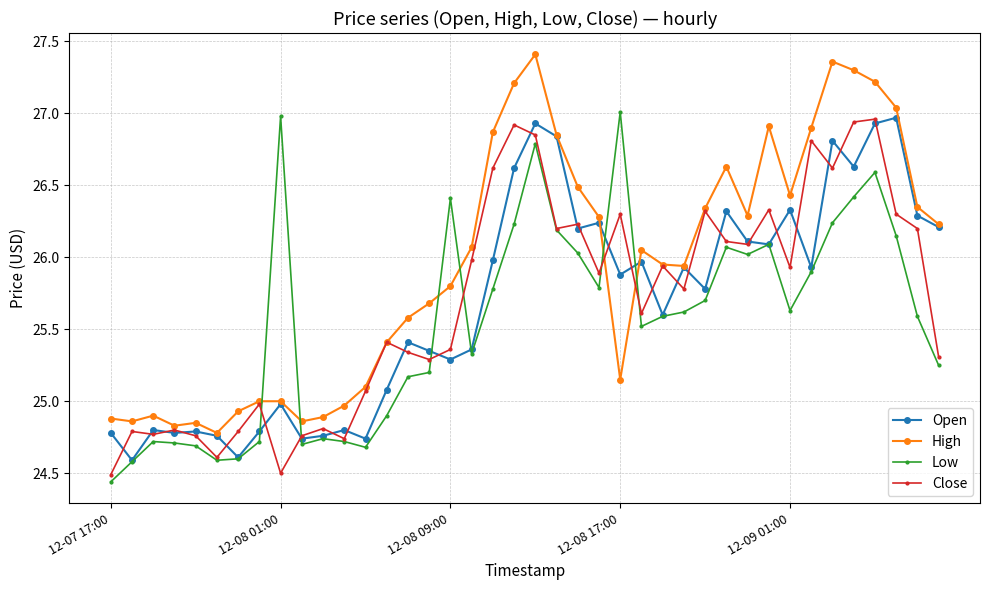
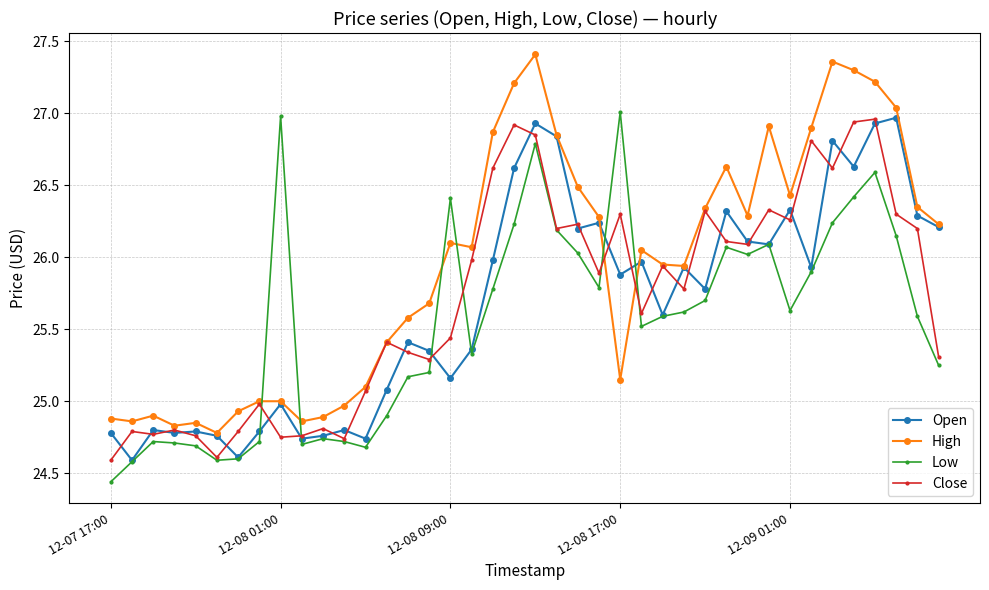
  {
    "Open": {
      "12-07 17:00": 24.78,
      "12-08 01:00": 24.98,
-     "12-08 09:00": 25.29,
+     "12-08 09:00": 25.16,
      "12-08 17:00": 25.88,
      "12-09 01:00": 26.33
    },
    "High": {
      "12-07 17:00": 24.88,
      "12-08 01:00": 25.0,
-     "12-08 09:00": 25.8,
+     "12-08 09:00": 26.1,
      "12-08 17:00": 25.15,
      "12-09 01:00": 26.43
    },
    "Low": {
      "12-07 17:00": 24.44,
      "12-08 01:00": 26.98,
      "12-08 09:00": 26.41,
      "12-08 17:00": 27.01,
      "12-09 01:00": 25.63
    },
    "Close": {
-     "12-07 17:00": 24.49,
-     "12-08 01:00": 24.50,
-     "12-08 09:00": 25.36,
+     "12-07 17:00": 24.59,
+     "12-08 01:00": 24.75,
+     "12-08 09:00": 25.44,
      "12-08 17:00": 26.30,
-     "12-09 01:00": 25.93
+     "12-09 01:00": 26.26
    }
  }
